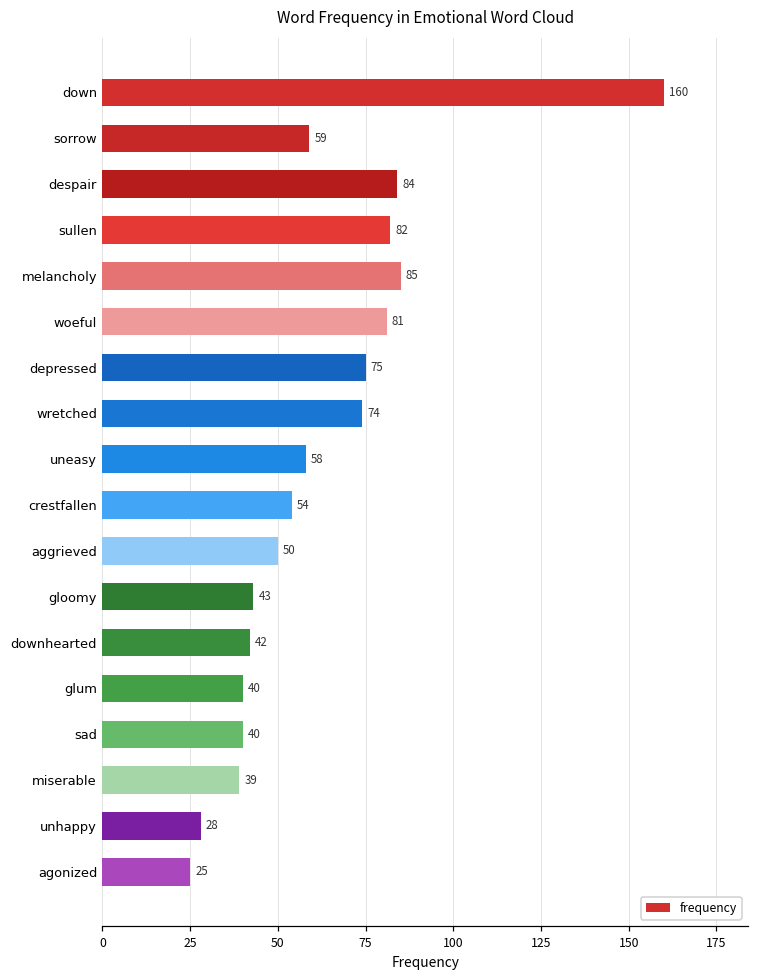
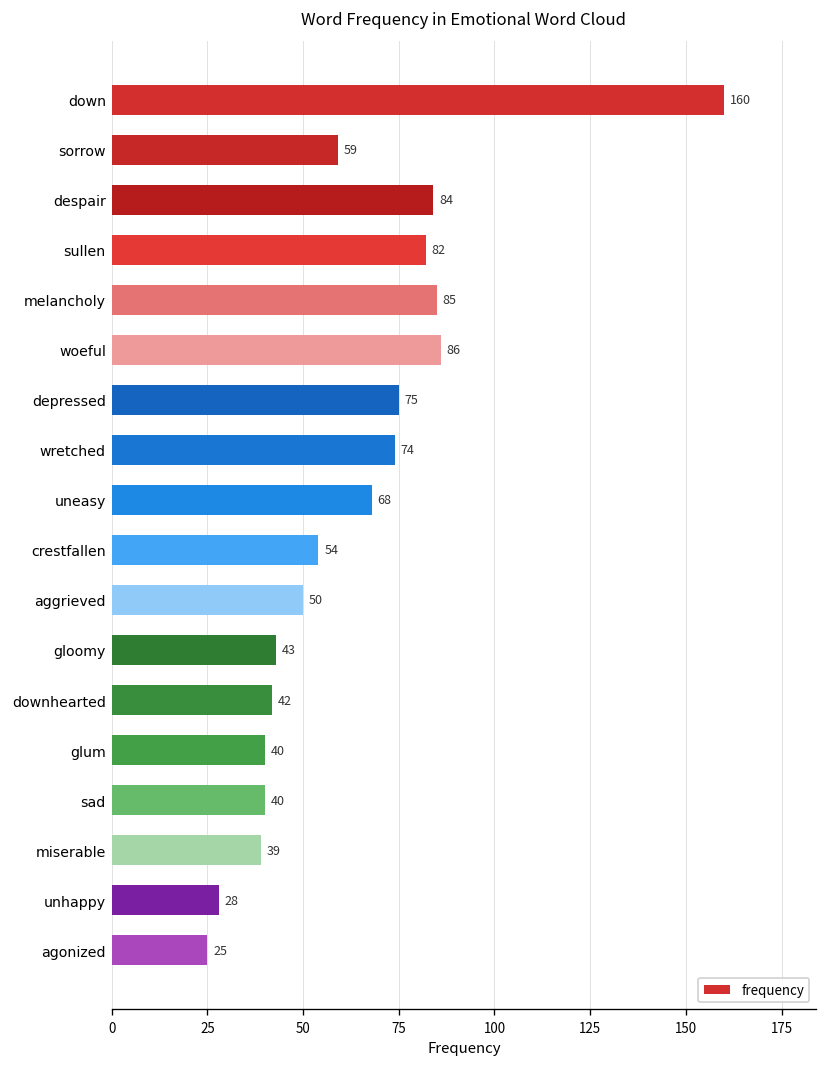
  {
    "down": 160,
    "sorrow": 59,
    "despair": 84,
    "sullen": 82,
    "melancholy": 85,
-   "woeful": 81,
+   "woeful": 86,
    "depressed": 75,
    "wretched": 74,
-   "uneasy": 58,
+   "uneasy": 68,
    "crestfallen": 54,
    "aggrieved": 50,
    "gloomy": 43,
    "downhearted": 42,
    "glum": 40,
    "sad": 40,
    "miserable": 39,
    "unhappy": 28,
    "agonized": 25
  }
